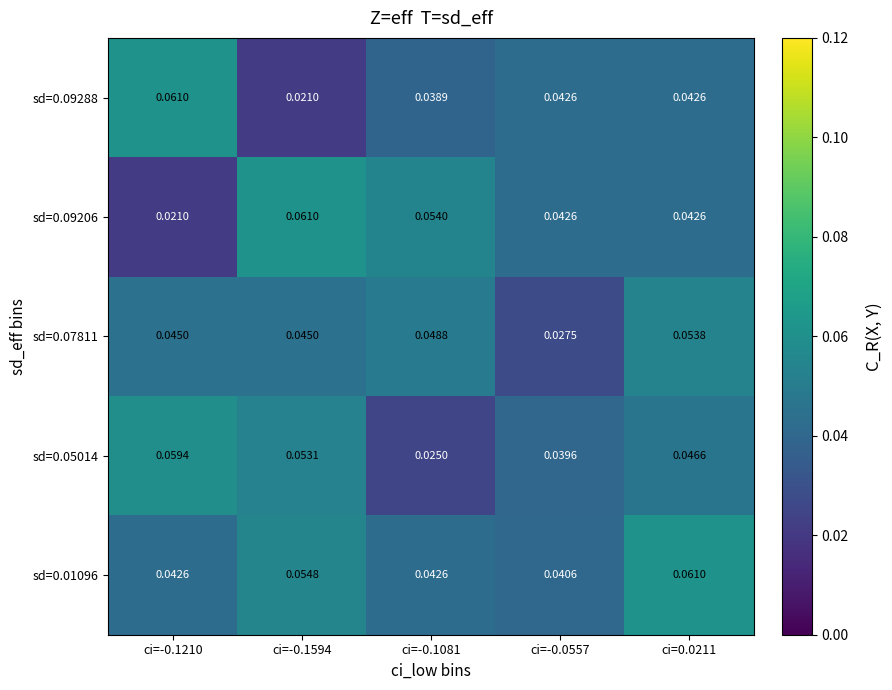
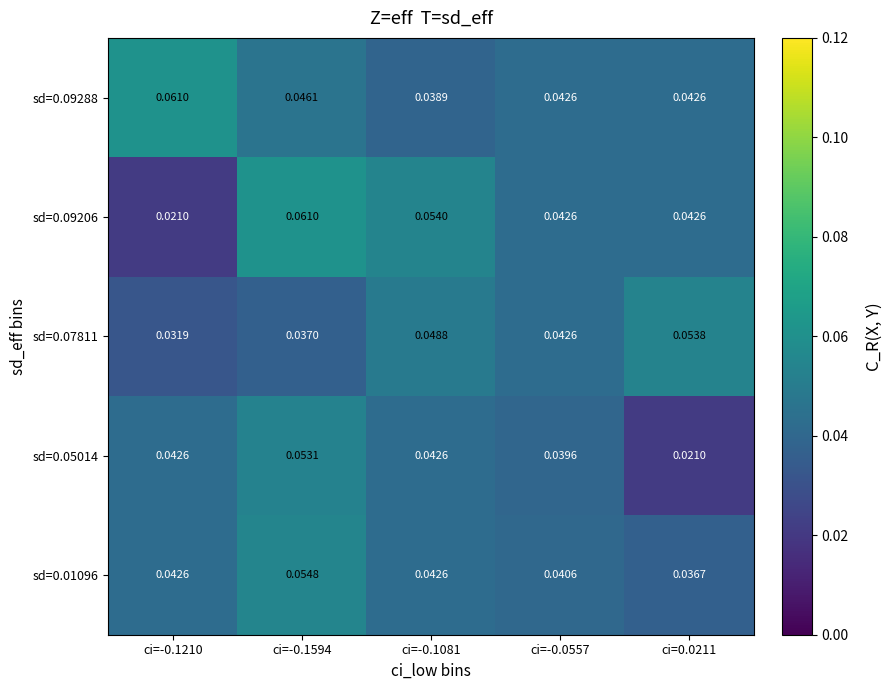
  {
    "sd=0.09288": {
      "ci=-0.1210": 0.0610,
-     "ci=-0.1594": 0.0210,
+     "ci=-0.1594": 0.0461,
      "ci=-0.1081": 0.0389,
      "ci=-0.0557": 0.0426,
      "ci=0.0211": 0.0426
    },
    "sd=0.09206": {
      "ci=-0.1210": 0.0210,
      "ci=-0.1594": 0.0610,
      "ci=-0.1081": 0.0540,
      "ci=-0.0557": 0.0426,
      "ci=0.0211": 0.0426
    },
    "sd=0.07811": {
-     "ci=-0.1210": 0.0450,
-     "ci=-0.1594": 0.0450,
+     "ci=-0.1210": 0.0319,
+     "ci=-0.1594": 0.0370,
      "ci=-0.1081": 0.0488,
-     "ci=-0.0557": 0.0275,
+     "ci=-0.0557": 0.0426,
      "ci=0.0211": 0.0538
    },
    "sd=0.05014": {
-     "ci=-0.1210": 0.0594,
+     "ci=-0.1210": 0.0426,
      "ci=-0.1594": 0.0531,
-     "ci=-0.1081": 0.0250,
+     "ci=-0.1081": 0.0426,
      "ci=-0.0557": 0.0396,
-     "ci=0.0211": 0.0466
+     "ci=0.0211": 0.0210
    },
    "sd=0.01096": {
      "ci=-0.1210": 0.0426,
      "ci=-0.1594": 0.0548,
      "ci=-0.1081": 0.0426,
      "ci=-0.0557": 0.0406,
-     "ci=0.0211": 0.0610
+     "ci=0.0211": 0.0367
    }
  }
